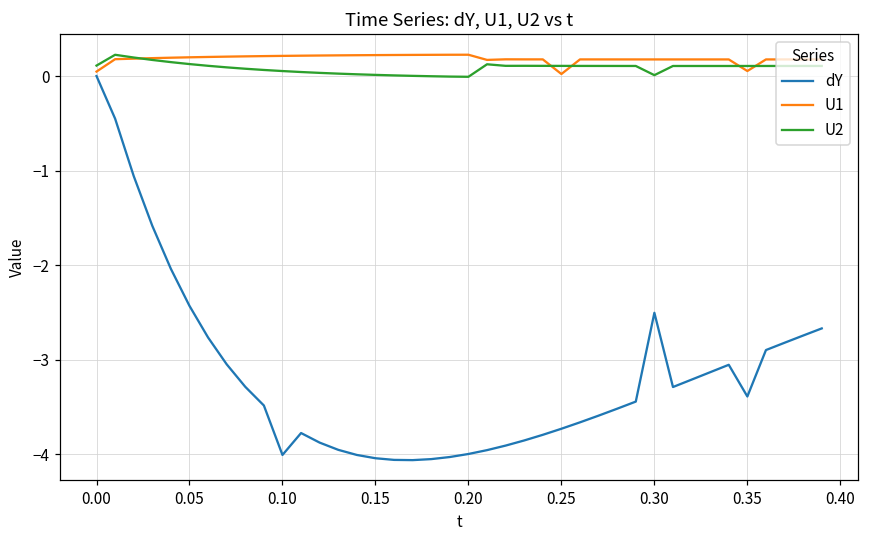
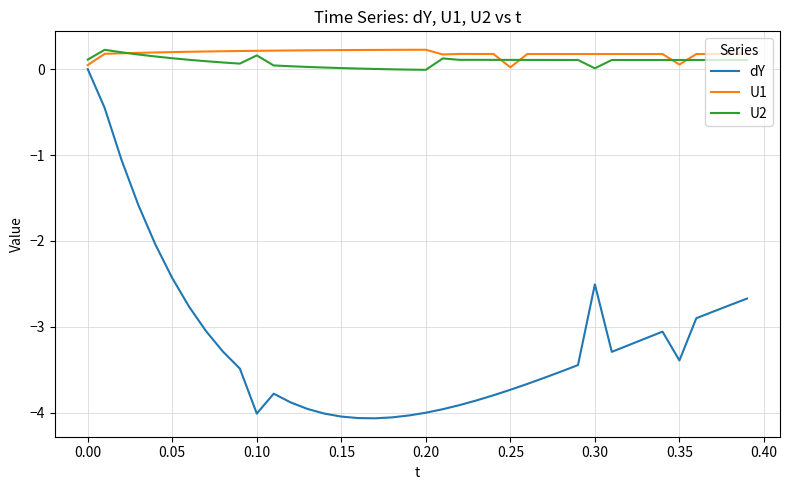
  {
    "dY": {
      "0.00": 0.0,
      "0.05": -2.4,
      "0.10": -4.0,
      "0.15": -4.0,
      "0.20": -4.0,
      "0.25": -3.7,
      "0.30": -2.5,
      "0.35": -3.4
    },
    "U1": {
      "0.00": 0.0,
      "0.05": 0.2,
      "0.10": 0.2,
      "0.15": 0.2,
      "0.20": 0.2,
      "0.25": 0.0,
      "0.30": 0.2,
      "0.35": 0.1
    },
    "U2": {
      "0.00": 0.1,
      "0.05": 0.1,
-     "0.10": 0.1,
+     "0.10": 0.2,
      "0.15": 0.0,
      "0.20": 0.0,
      "0.25": 0.1,
      "0.30": 0.0,
      "0.35": 0.1
    }
  }
